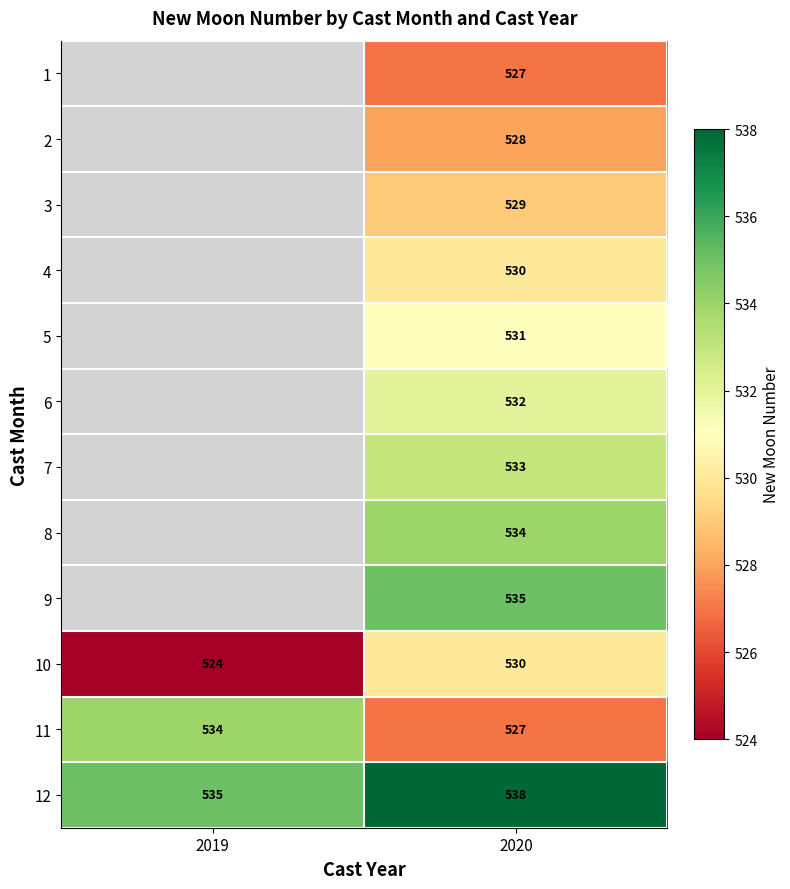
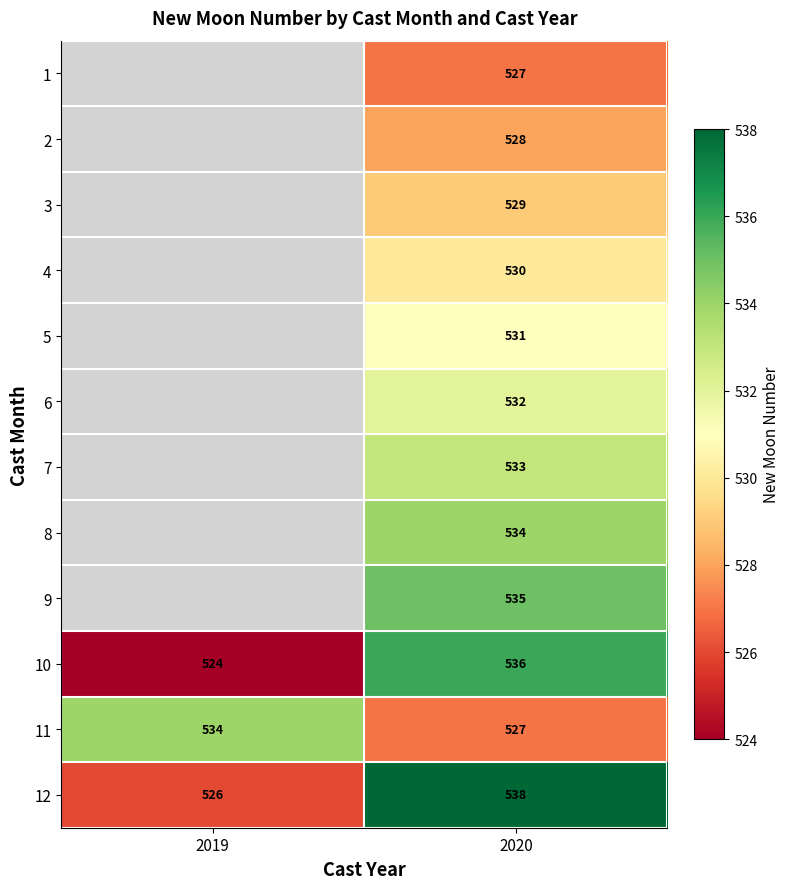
  {
    "1": {
      "2020": 527
    },
    "2": {
      "2020": 528
    },
    "3": {
      "2020": 529
    },
    "4": {
      "2020": 530
    },
    "5": {
      "2020": 531
    },
    "6": {
      "2020": 532
    },
    "7": {
      "2020": 533
    },
    "8": {
      "2020": 534
    },
    "9": {
      "2020": 535
    },
    "10": {
      "2019": 524,
-     "2020": 530
+     "2020": 536
    },
    "11": {
      "2019": 534,
      "2020": 527
    },
    "12": {
-     "2019": 535,
+     "2019": 526,
      "2020": 538
    }
  }
